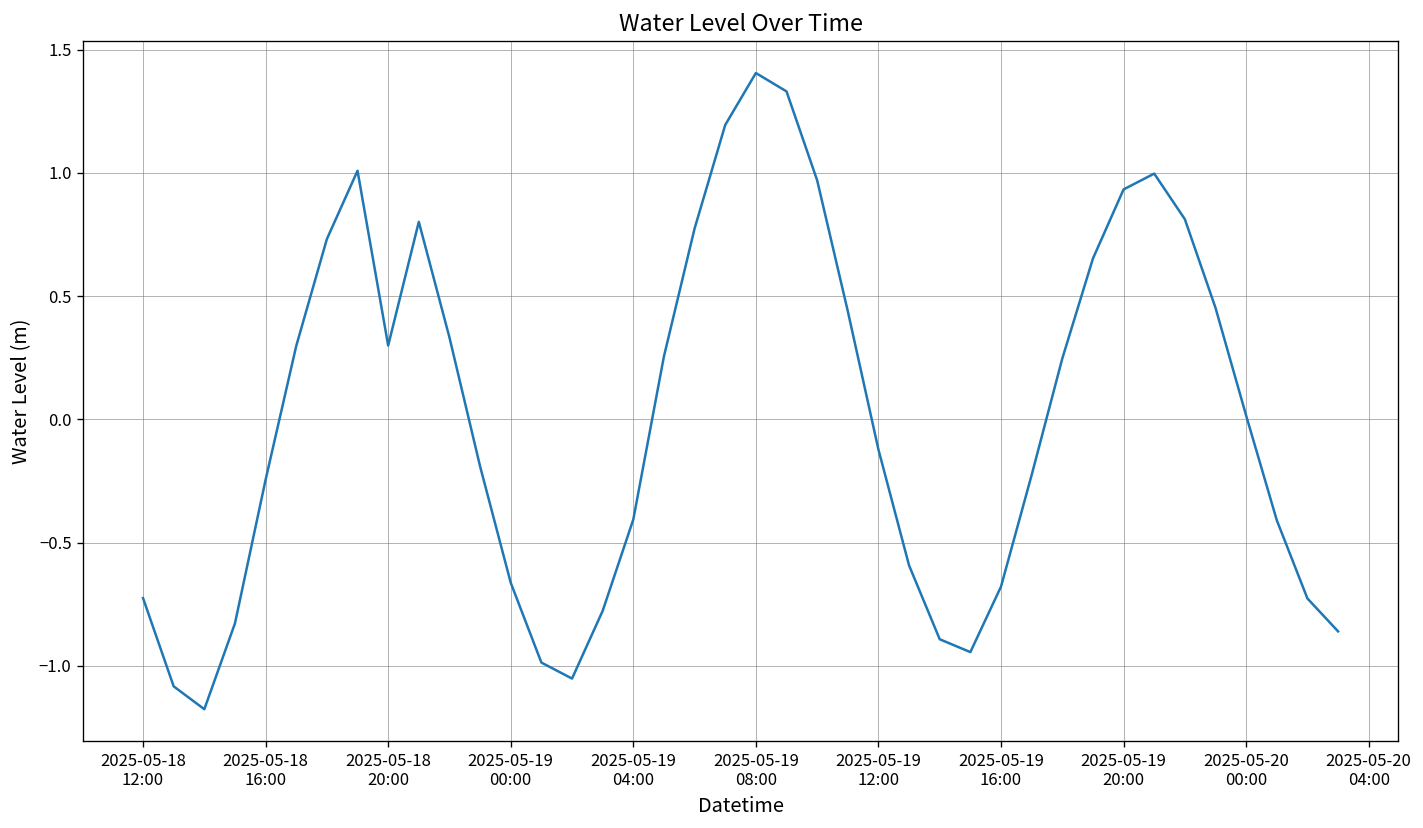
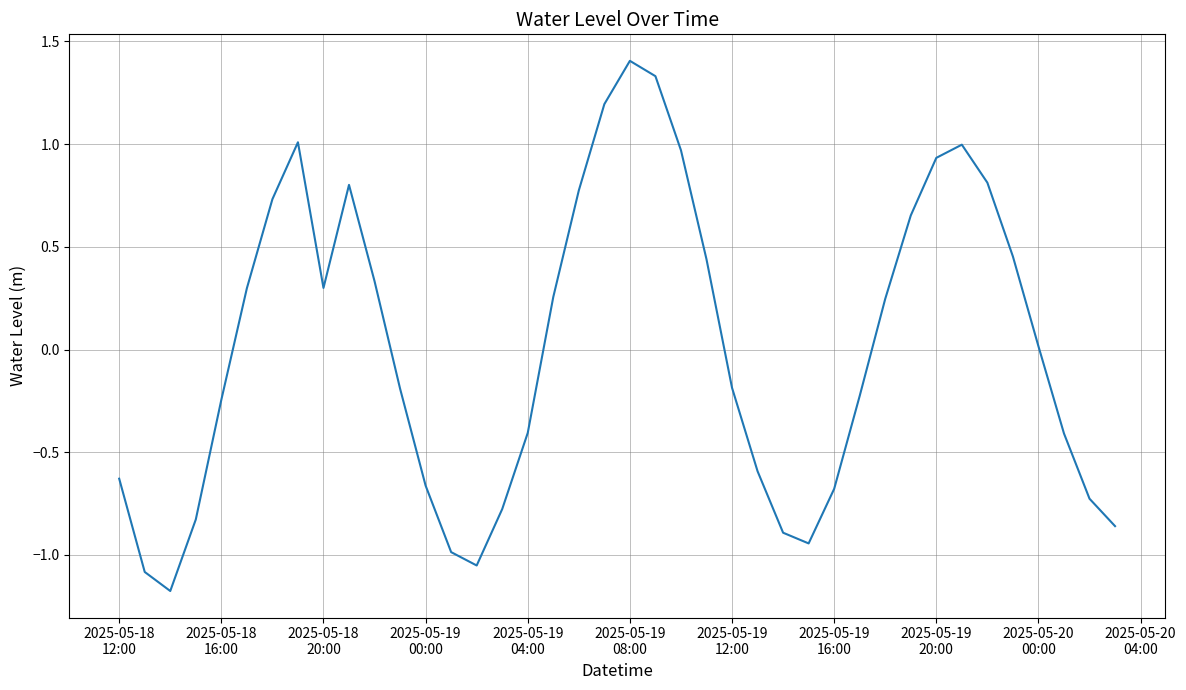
  {
-   "2025-05-18 12:00": -0.73,
+   "2025-05-18 12:00": -0.63,
    "2025-05-18 16:00": -0.24,
    "2025-05-18 20:00": 0.30,
    "2025-05-19 00:00": -0.66,
    "2025-05-19 04:00": -0.41,
    "2025-05-19 08:00": 1.41,
-   "2025-05-19 12:00": -0.12,
+   "2025-05-19 12:00": -0.19,
    "2025-05-19 16:00": -0.68,
    "2025-05-19 20:00": 0.93,
    "2025-05-20 00:00": 0.02
  }
